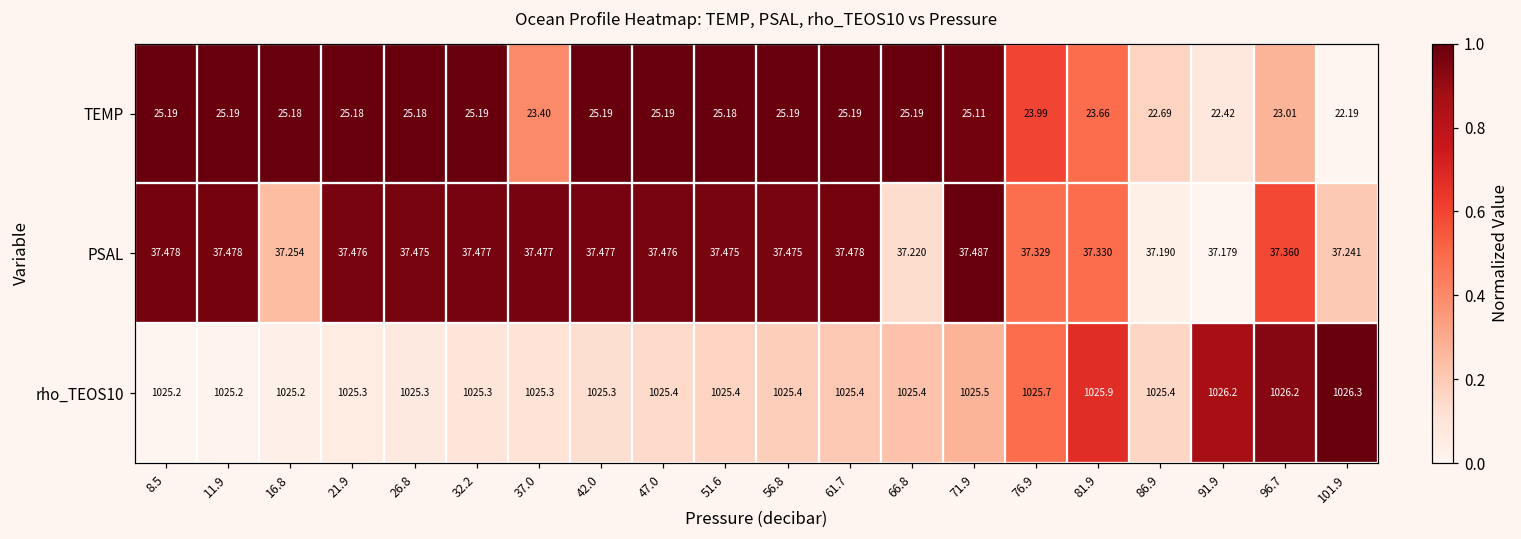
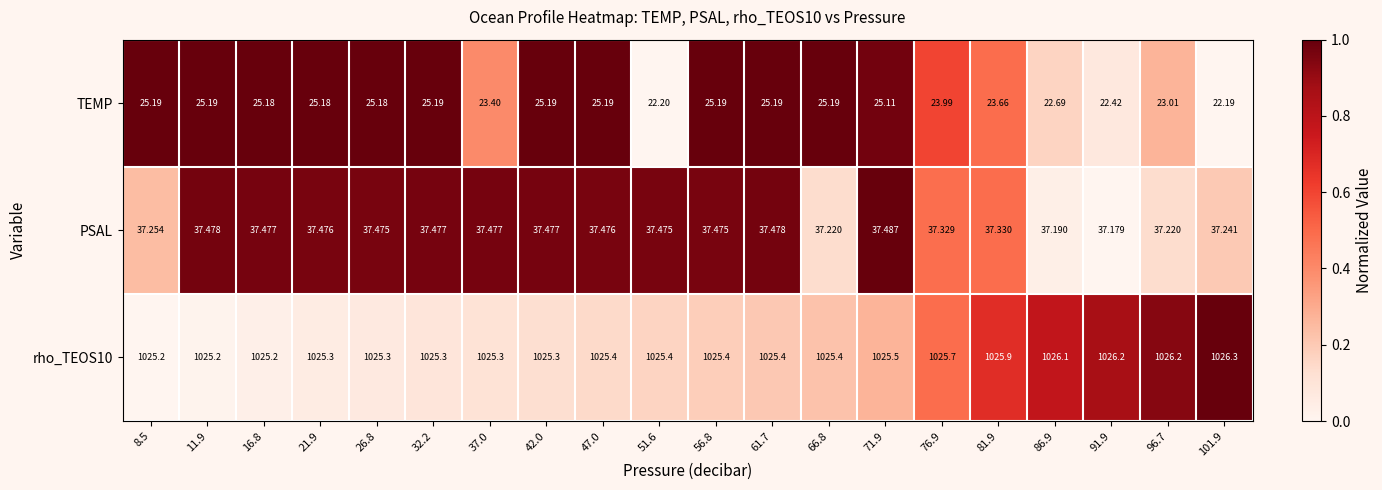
  {
    "TEMP": {
      "8.5": 25.19,
      "11.9": 25.19,
      "16.8": 25.18,
      "21.9": 25.18,
      "26.8": 25.18,
      "32.2": 25.19,
      "37.0": 23.40,
      "42.0": 25.19,
      "47.0": 25.19,
-     "51.6": 25.18,
+     "51.6": 22.20,
      "56.8": 25.19,
      "61.7": 25.19,
      "66.8": 25.19,
      "71.9": 25.11,
      "76.9": 23.99,
      "81.9": 23.66,
      "86.9": 22.69,
      "91.9": 22.42,
      "96.7": 23.01,
      "101.9": 22.19
    },
    "PSAL": {
-     "8.5": 37.478,
+     "8.5": 37.254,
      "11.9": 37.478,
-     "16.8": 37.254,
+     "16.8": 37.477,
      "21.9": 37.476,
      "26.8": 37.475,
      "32.2": 37.477,
      "37.0": 37.477,
      "42.0": 37.477,
      "47.0": 37.476,
      "51.6": 37.475,
      "56.8": 37.475,
      "61.7": 37.478,
      "66.8": 37.220,
      "71.9": 37.487,
      "76.9": 37.329,
      "81.9": 37.330,
      "86.9": 37.190,
      "91.9": 37.179,
-     "96.7": 37.360,
+     "96.7": 37.220,
      "101.9": 37.241
    },
    "rho_TEOS10": {
      "8.5": 1025.2,
      "11.9": 1025.2,
      "16.8": 1025.2,
      "21.9": 1025.3,
      "26.8": 1025.3,
      "32.2": 1025.3,
      "37.0": 1025.3,
      "42.0": 1025.3,
      "47.0": 1025.4,
      "51.6": 1025.4,
      "56.8": 1025.4,
      "61.7": 1025.4,
      "66.8": 1025.4,
      "71.9": 1025.5,
      "76.9": 1025.7,
      "81.9": 1025.9,
-     "86.9": 1025.4,
+     "86.9": 1026.1,
      "91.9": 1026.2,
      "96.7": 1026.2,
      "101.9": 1026.3
    }
  }
